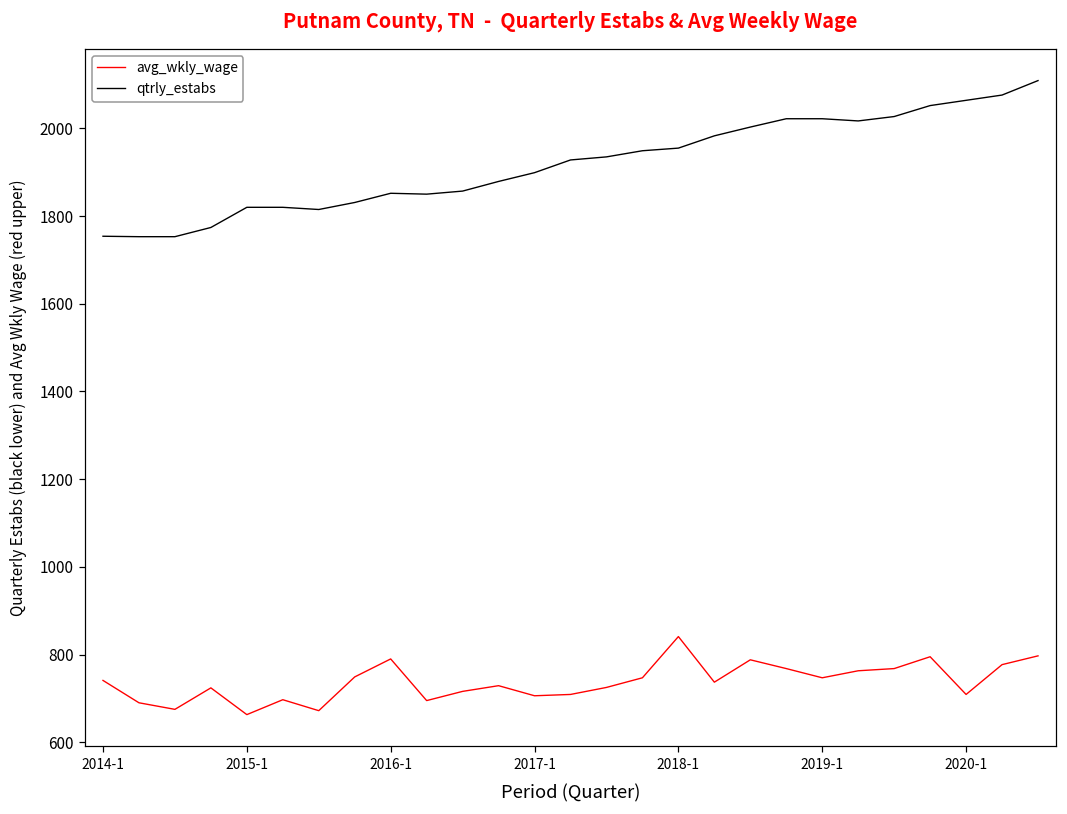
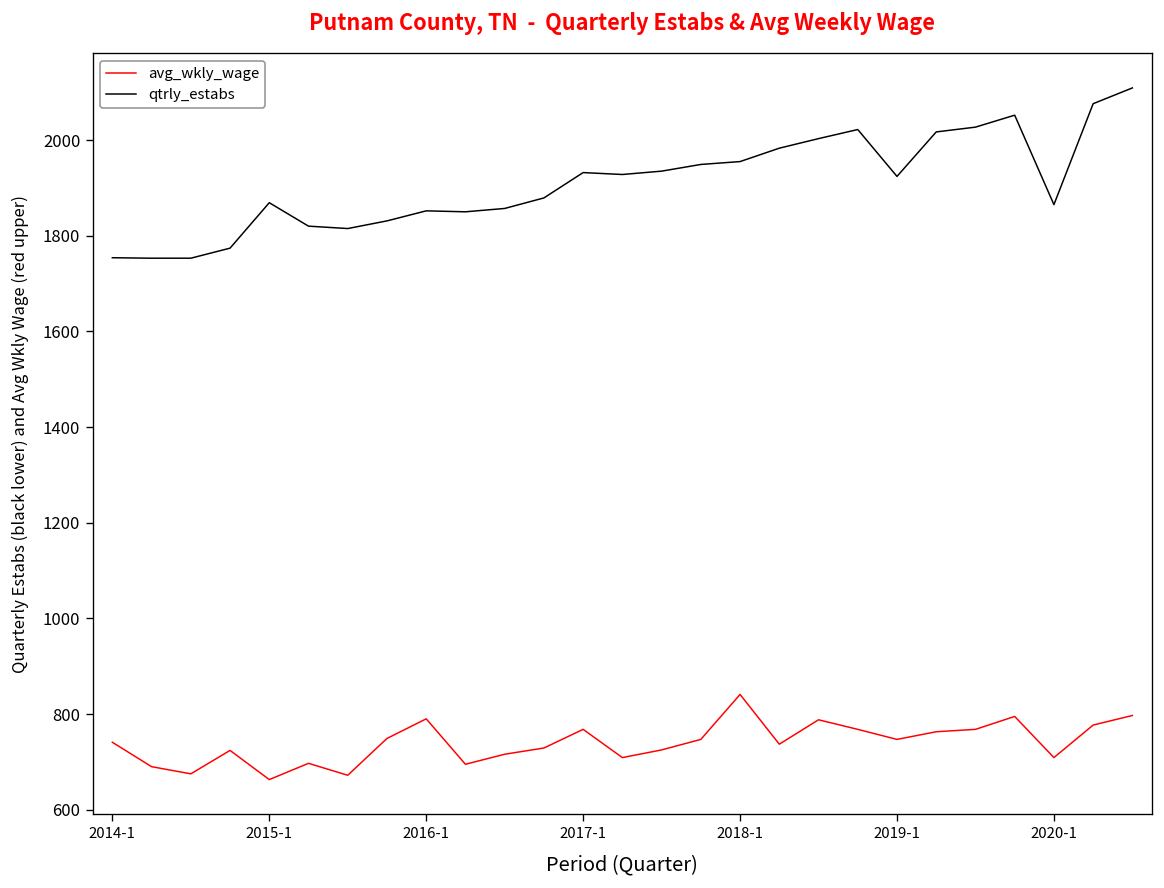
  {
    "avg_wkly_wage": {
      "2014-1": 740,
      "2015-1": 660,
      "2016-1": 790,
-     "2017-1": 710,
+     "2017-1": 770,
      "2018-1": 840,
      "2019-1": 750,
      "2020-1": 710
    },
    "qtrly_estabs": {
      "2014-1": 1750,
-     "2015-1": 1820,
+     "2015-1": 1870,
      "2016-1": 1850,
-     "2017-1": 1900,
+     "2017-1": 1930,
      "2018-1": 1960,
-     "2019-1": 2020,
-     "2020-1": 2060
+     "2019-1": 1920,
+     "2020-1": 1870
    }
  }
